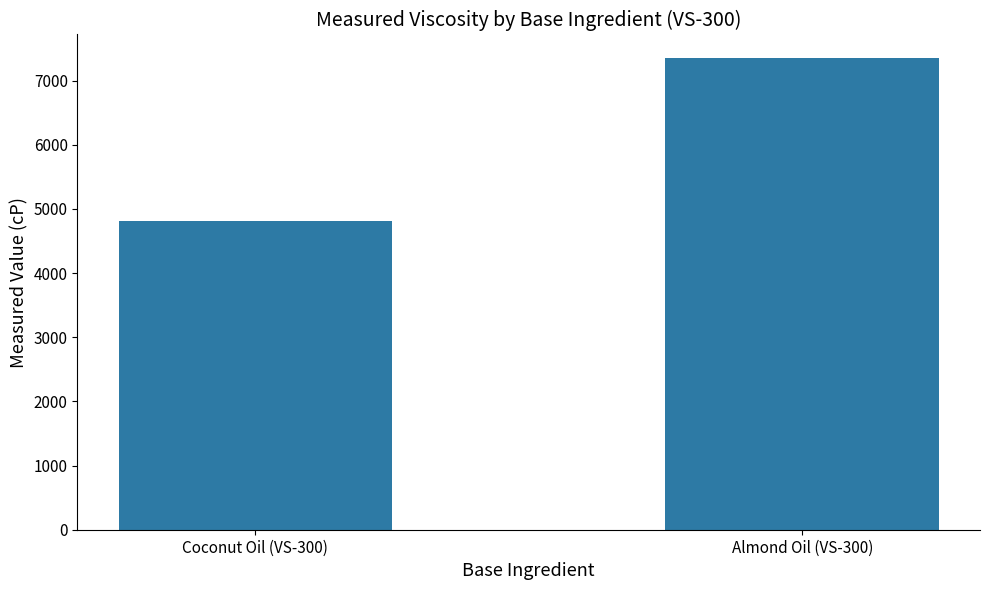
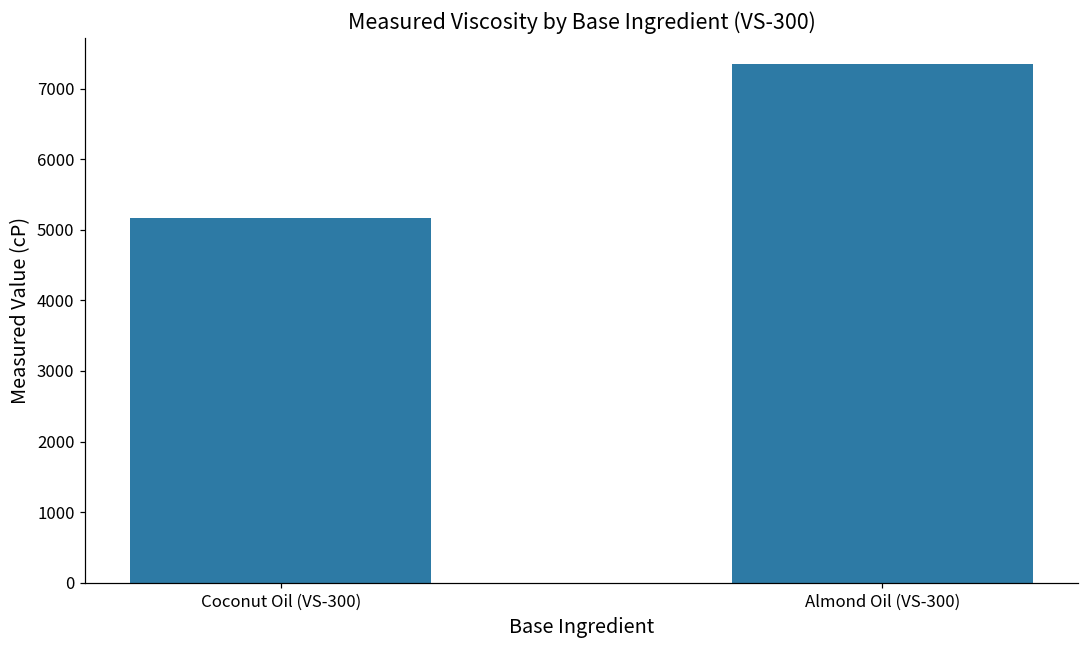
  {
-   "Coconut Oil (VS-300)": 4800,
+   "Coconut Oil (VS-300)": 5200,
    "Almond Oil (VS-300)": 7400
  }
